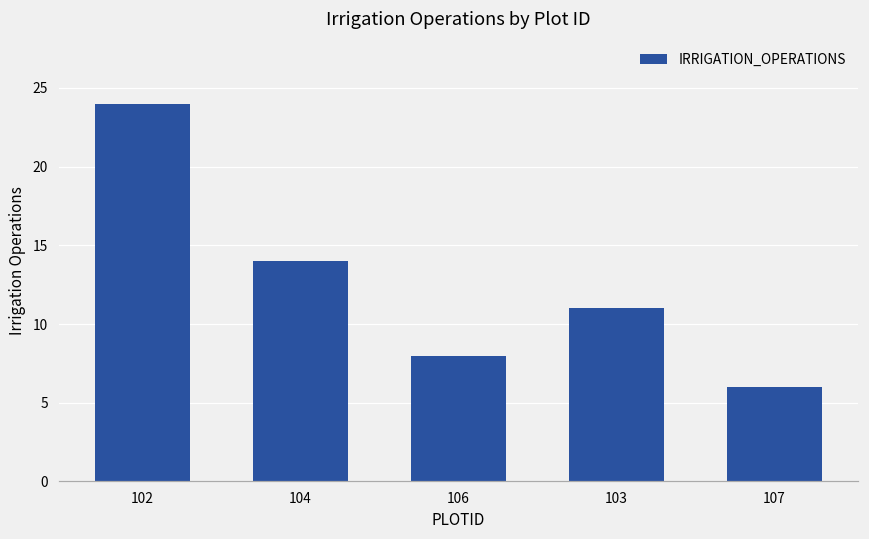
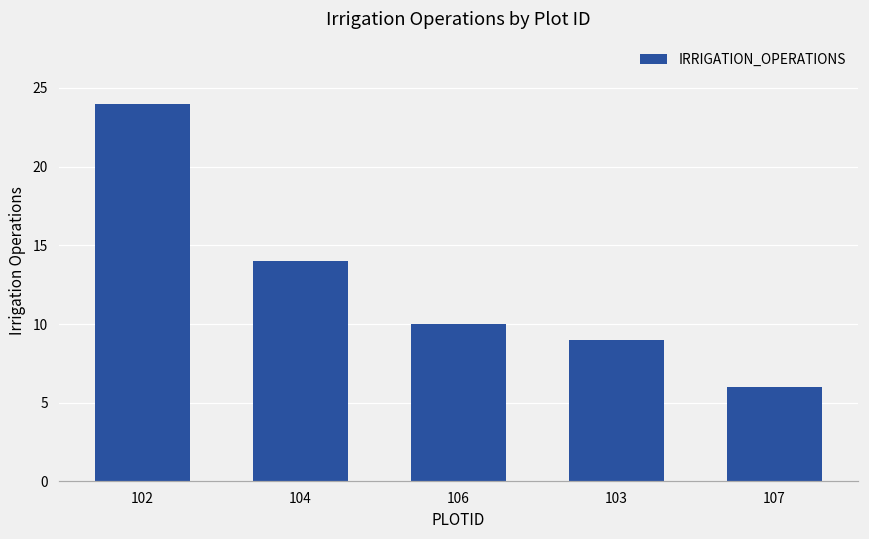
  {
    "102": 24,
    "104": 14,
-   "106": 8,
-   "103": 11,
+   "106": 10,
+   "103": 9,
    "107": 6
  }
